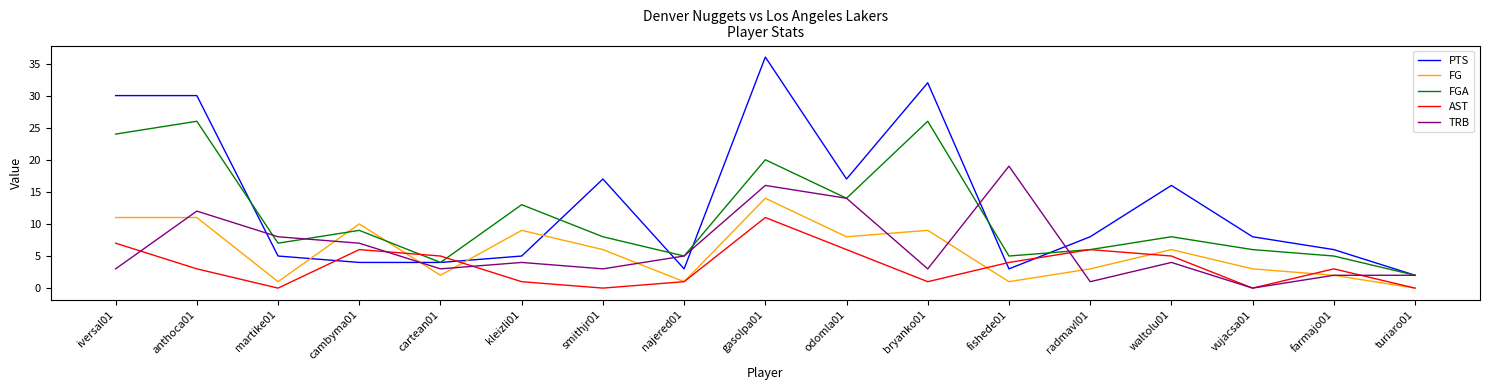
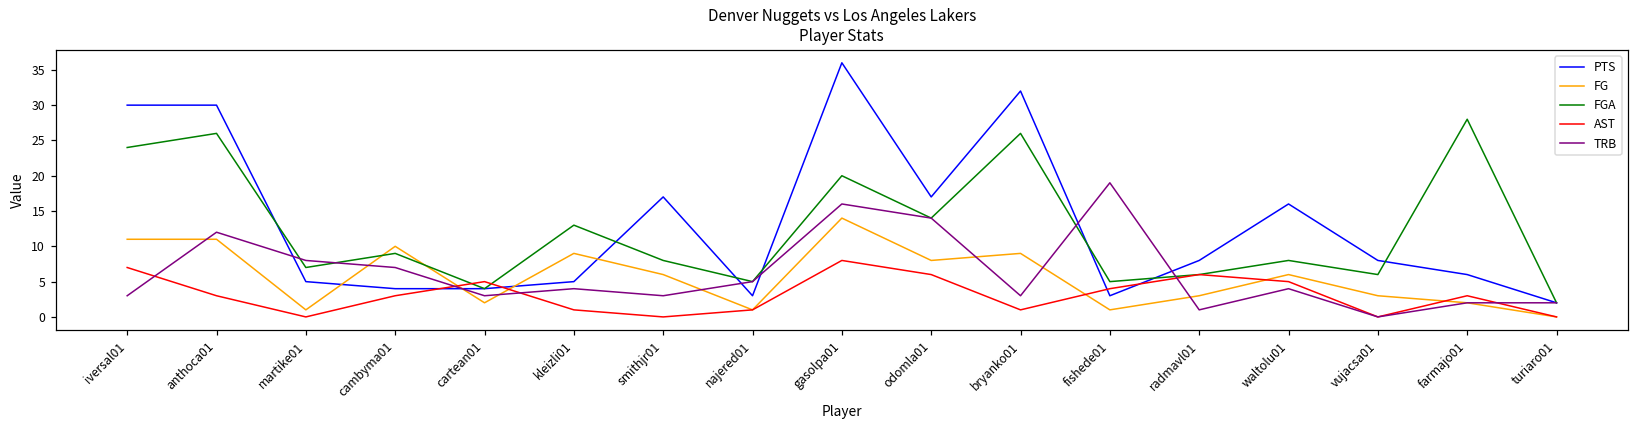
  {
    "PTS": {
      "iversal01": 30,
      "anthoca01": 30,
      "martike01": 5,
      "cambyma01": 4,
      "kleizli01": 5,
      "smithjr01": 17,
      "najered01": 3,
      "gasolpa01": 36,
      "odomla01": 17,
      "bryanko01": 32,
      "fishede01": 3,
      "radmavl01": 8,
      "waltolu01": 16,
      "vujacsa01": 8,
      "farmajo01": 6
    },
    "FG": {
      "iversal01": 11,
      "anthoca01": 11,
      "martike01": 1,
      "cambyma01": 10,
      "cartean01": 2,
      "kleizli01": 9,
      "smithjr01": 6,
      "gasolpa01": 14,
      "odomla01": 8,
      "bryanko01": 9,
      "fishede01": 1,
      "radmavl01": 3,
      "waltolu01": 6,
      "vujacsa01": 3
    },
    "FGA": {
      "iversal01": 24,
      "anthoca01": 26,
      "martike01": 7,
      "cambyma01": 9,
      "kleizli01": 13,
      "smithjr01": 8,
      "gasolpa01": 20,
      "bryanko01": 26,
      "fishede01": 5,
      "waltolu01": 8,
      "vujacsa01": 6,
-     "farmajo01": 5
+     "farmajo01": 28
    },
    "AST": {
      "iversal01": 7,
      "anthoca01": 3,
      "martike01": 0,
-     "cambyma01": 6,
+     "cambyma01": 3,
      "cartean01": 5,
      "kleizli01": 1,
      "smithjr01": 0,
-     "gasolpa01": 11,
+     "gasolpa01": 8,
      "odomla01": 6,
      "bryanko01": 1,
      "fishede01": 4,
      "waltolu01": 5,
      "farmajo01": 3
    },
    "TRB": {
      "iversal01": 3,
      "anthoca01": 12,
      "martike01": 8,
      "cambyma01": 7,
      "cartean01": 3,
      "kleizli01": 4,
      "smithjr01": 3,
      "gasolpa01": 16,
      "bryanko01": 3,
      "fishede01": 19,
      "radmavl01": 1,
      "waltolu01": 4
    }
  }
